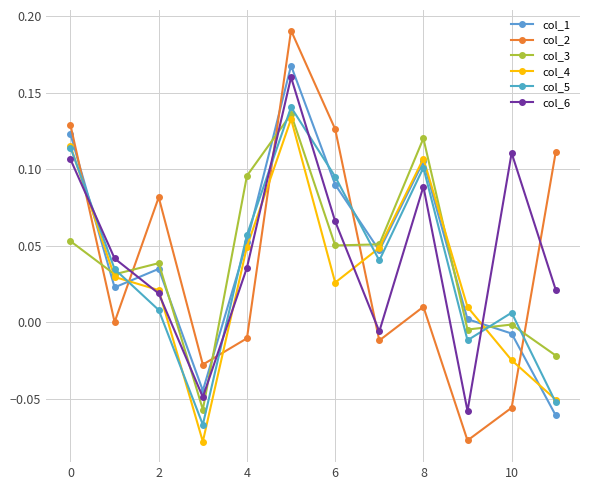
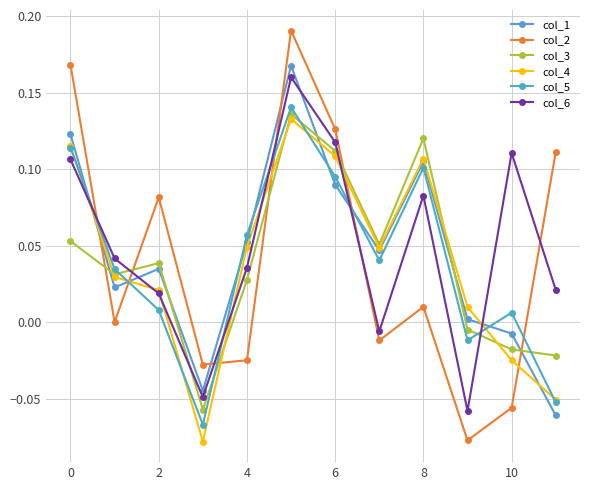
  {
    "col_2": {
-     "0": 0.129,
+     "0": 0.168,
      "2": 0.082,
-     "4": -0.010,
+     "4": -0.025,
      "6": 0.126,
      "8": 0.010,
      "10": -0.056
    },
    "col_3": {
      "0": 0.053,
      "2": 0.039,
-     "4": 0.096,
-     "6": 0.050,
+     "4": 0.028,
+     "6": 0.112,
      "8": 0.120,
-     "10": -0.001
+     "10": -0.018
    },
    "col_4": {
      "2": 0.021,
      "4": 0.049,
-     "6": 0.026,
+     "6": 0.109,
      "8": 0.107,
      "10": -0.025
    },
    "col_6": {
      "0": 0.106,
      "2": 0.019,
      "4": 0.036,
-     "6": 0.066,
-     "8": 0.089,
+     "6": 0.118,
+     "8": 0.083,
      "10": 0.111
    }
  }
